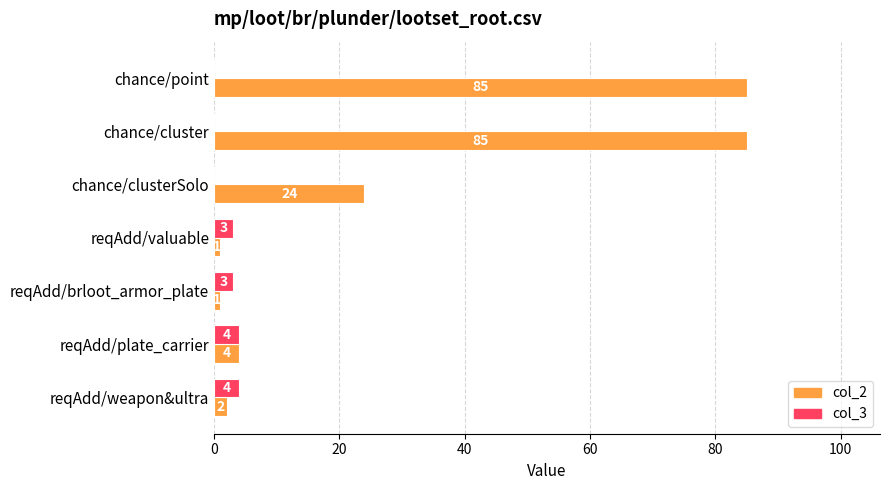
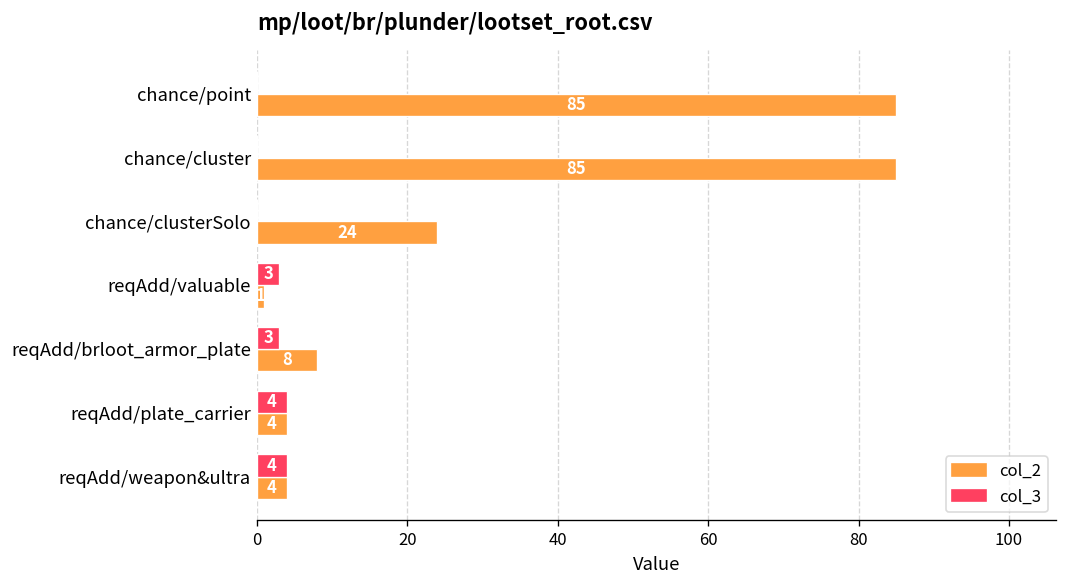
  {
    "col_2": {
      "chance/point": 85,
      "chance/cluster": 85,
      "chance/clusterSolo": 24,
-     "reqAdd/brloot_armor_plate": 1,
+     "reqAdd/brloot_armor_plate": 8,
      "reqAdd/plate_carrier": 4,
-     "reqAdd/weapon&ultra": 2
+     "reqAdd/weapon&ultra": 4
    },
    "col_3": {
      "reqAdd/valuable": 3,
      "reqAdd/brloot_armor_plate": 3,
      "reqAdd/plate_carrier": 4,
      "reqAdd/weapon&ultra": 4
    }
  }
